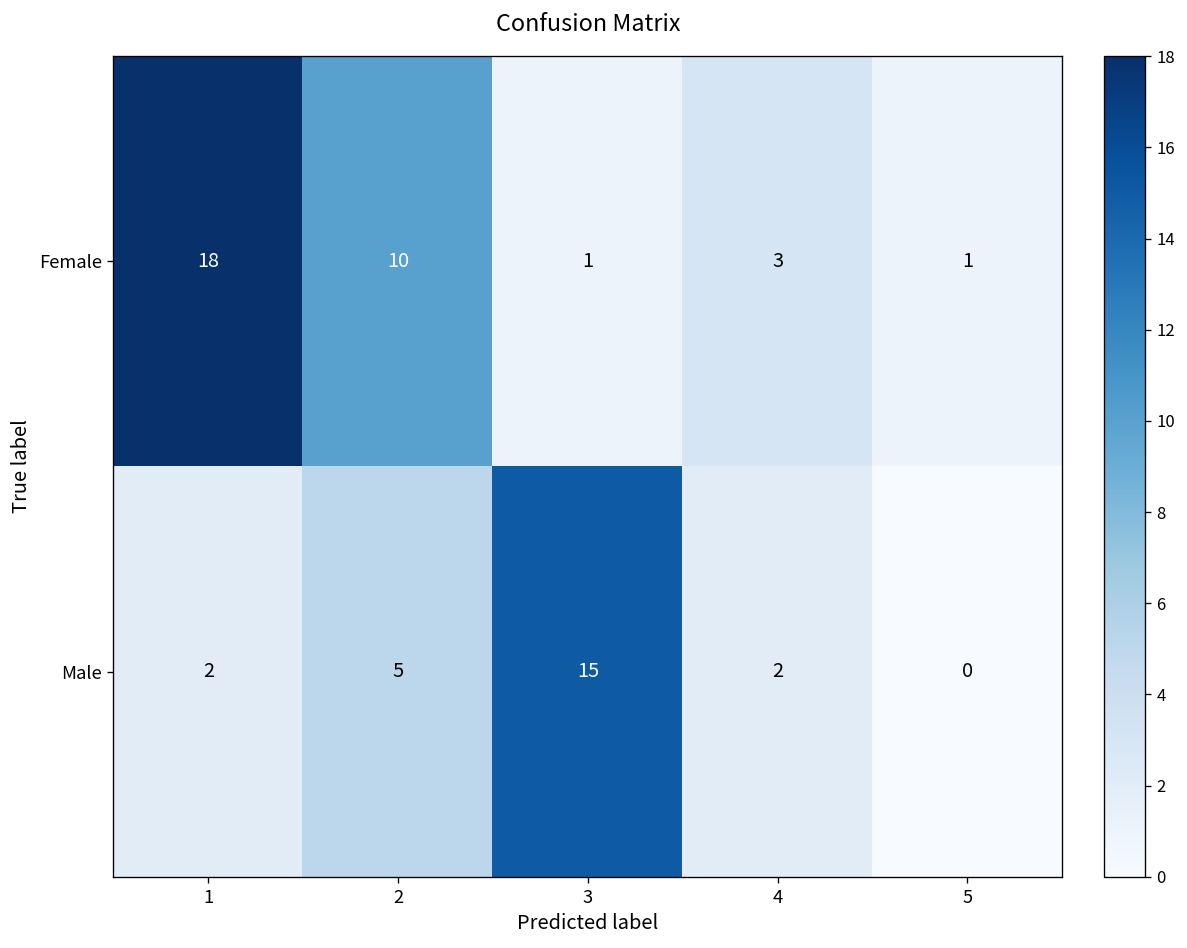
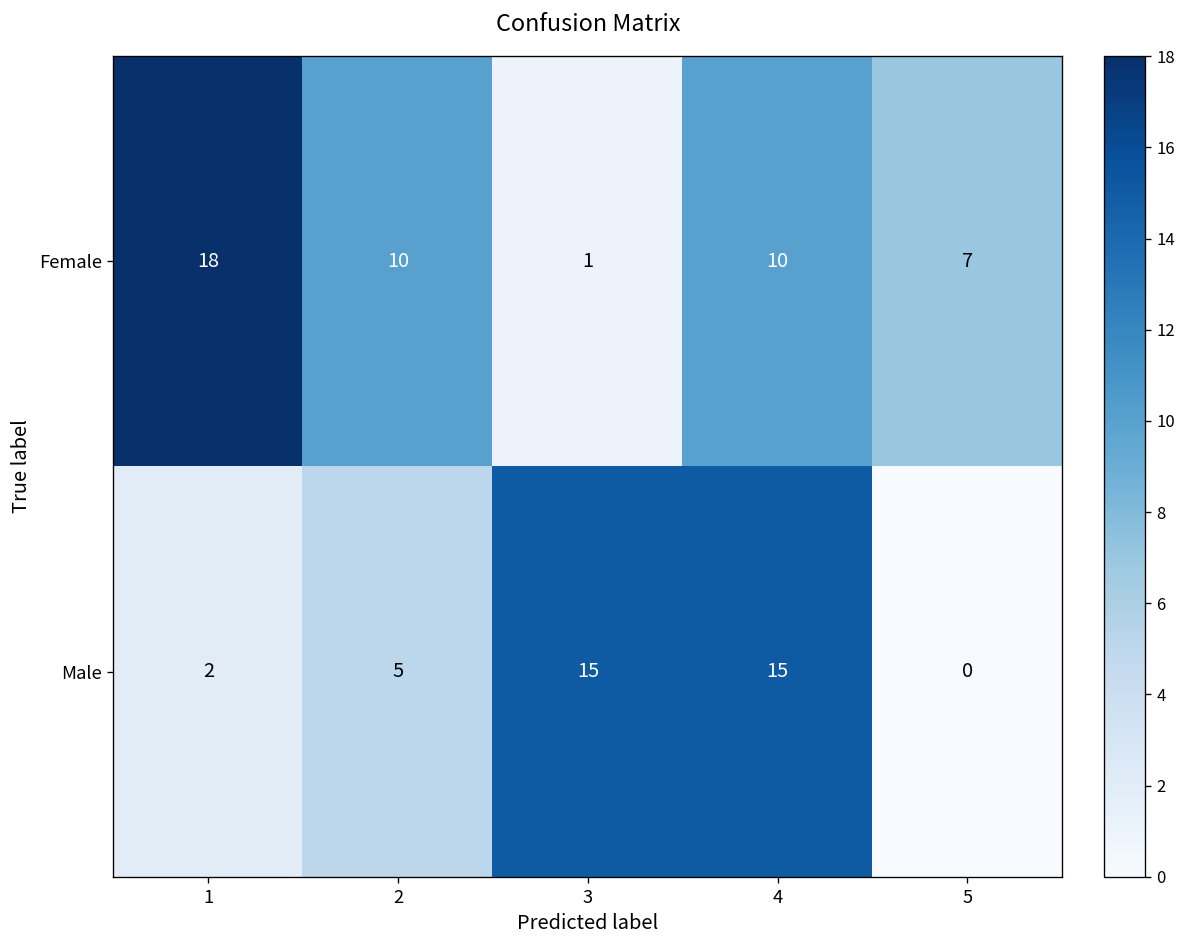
  {
    "Female": {
      "1": 18,
      "2": 10,
      "3": 1,
-     "4": 3,
-     "5": 1
+     "4": 10,
+     "5": 7
    },
    "Male": {
      "1": 2,
      "2": 5,
      "3": 15,
-     "4": 2,
+     "4": 15,
      "5": 0
    }
  }
